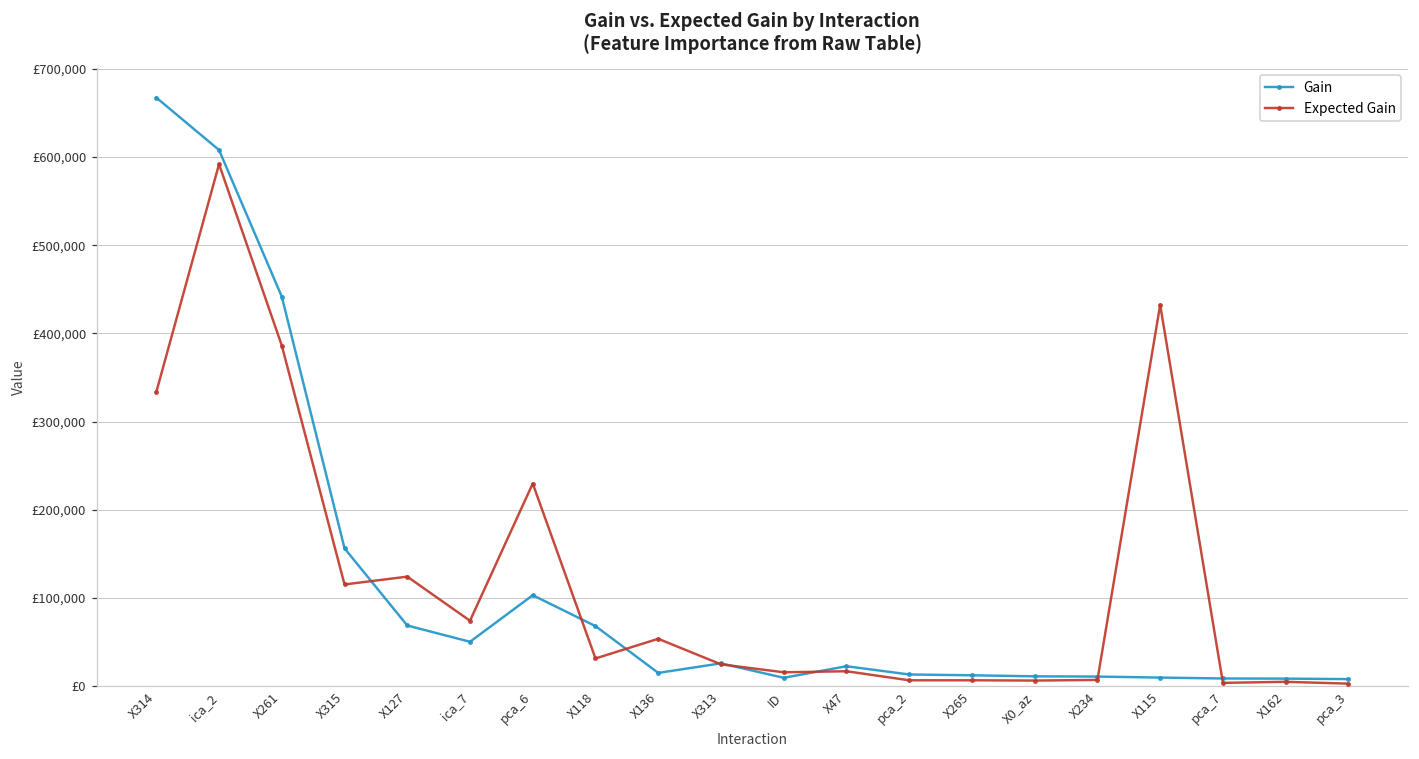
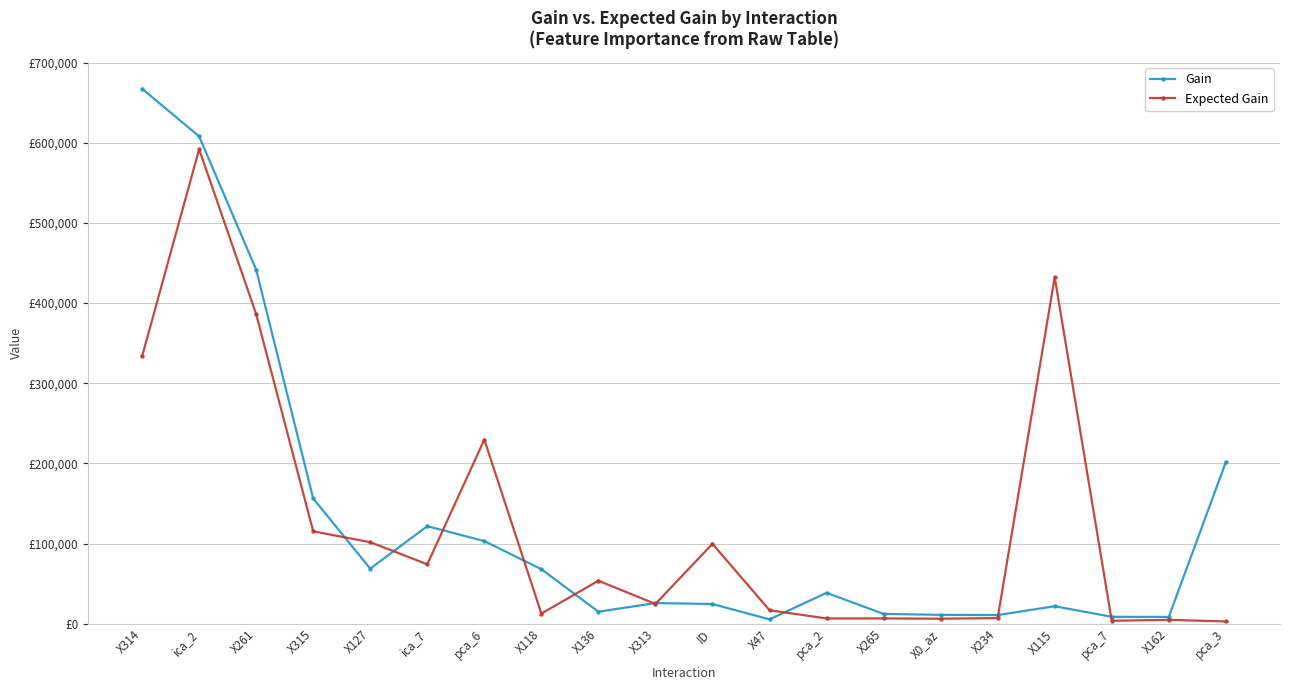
  {
    "Gain": {
      "X314": "£670,000",
      "ica_2": "£610,000",
      "X261": "£440,000",
      "X315": "£160,000",
      "X127": "£70,000",
-     "ica_7": "£50,000",
+     "ica_7": "£120,000",
      "pca_6": "£100,000",
      "X118": "£70,000",
      "X136": "£20,000",
-     "ID": "£10,000",
-     "X47": "£20,000",
-     "pca_2": "£10,000",
+     "ID": "£20,000",
+     "X47": "£10,000",
+     "pca_2": "£40,000",
      "X265": "£10,000",
      "X0_az": "£10,000",
      "X234": "£10,000",
-     "X115": "£10,000",
+     "X115": "£20,000",
      "pca_7": "£10,000",
      "X162": "£10,000",
-     "pca_3": "£10,000"
+     "pca_3": "£200,000"
    },
    "Expected Gain": {
      "X314": "£330,000",
      "ica_2": "£590,000",
      "X261": "£390,000",
      "X315": "£120,000",
-     "X127": "£120,000",
+     "X127": "£100,000",
      "ica_7": "£70,000",
      "pca_6": "£230,000",
-     "X118": "£30,000",
+     "X118": "£10,000",
      "X136": "£50,000",
-     "ID": "£20,000",
+     "ID": "£100,000",
      "X47": "£20,000",
      "pca_2": "£10,000",
      "X265": "£10,000",
      "X0_az": "£10,000",
      "X234": "£10,000",
      "X115": "£430,000",
      "pca_7": "£0",
      "X162": "£0",
      "pca_3": "£0"
    }
  }
